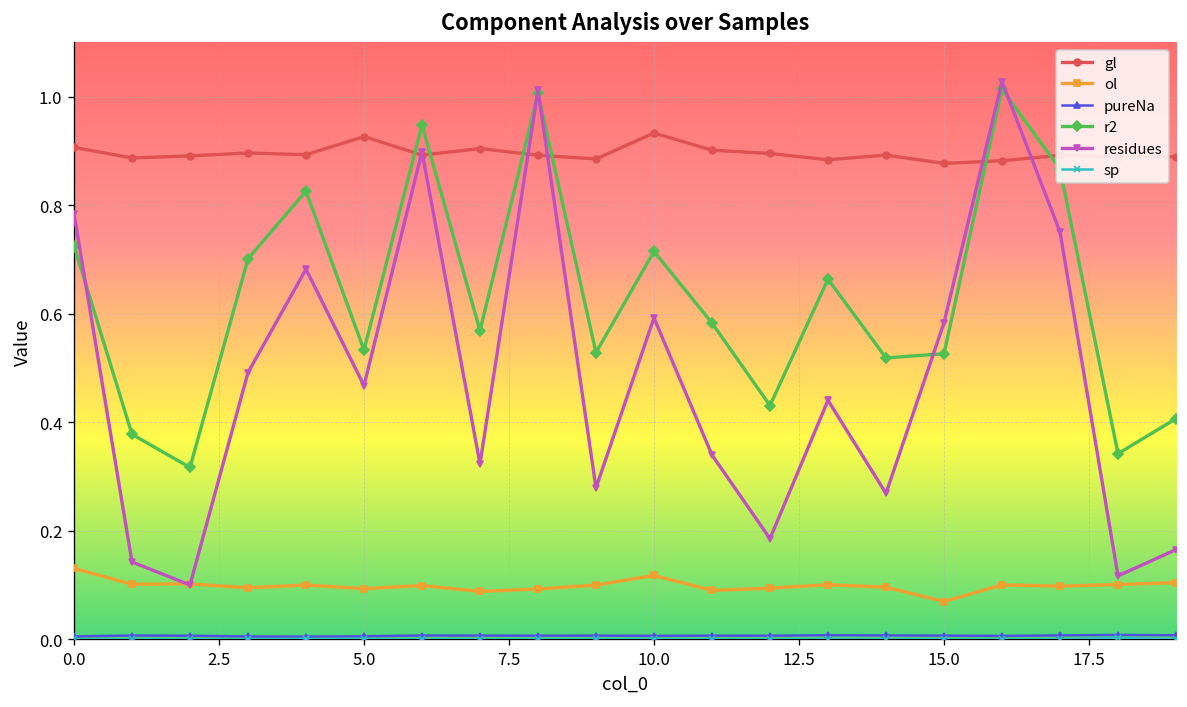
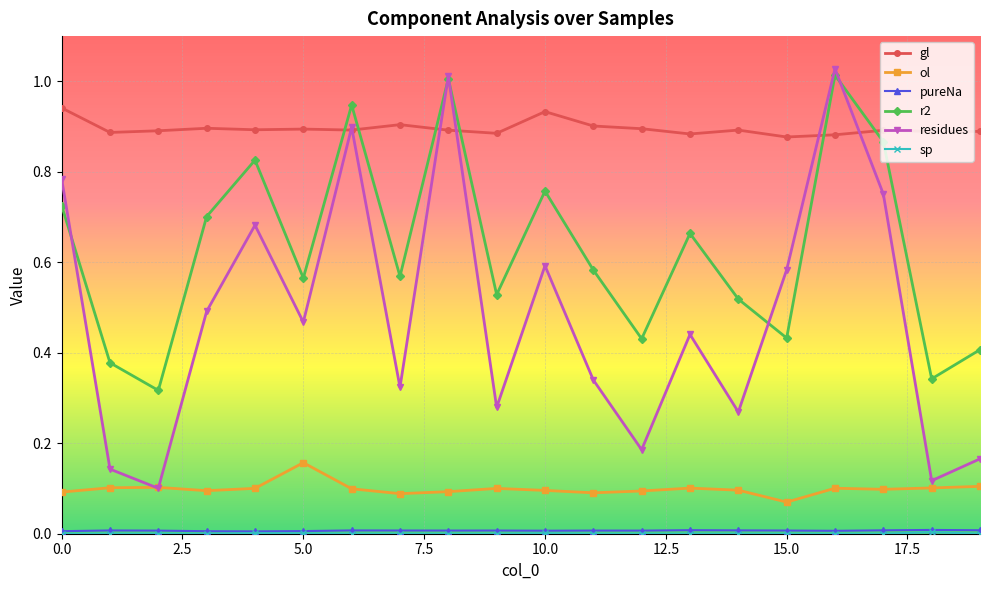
  {
    "gl": {
-     "0.0": 0.91,
-     "5.0": 0.93,
+     "0.0": 0.94,
+     "5.0": 0.89,
      "10.0": 0.93,
      "15.0": 0.88
    },
    "ol": {
-     "0.0": 0.13,
-     "5.0": 0.09,
-     "10.0": 0.12,
+     "0.0": 0.09,
+     "5.0": 0.16,
+     "10.0": 0.10,
      "15.0": 0.07
    },
    "pureNa": {
      "10.0": 0.01,
      "15.0": 0.01
    },
    "r2": {
      "0.0": 0.73,
-     "5.0": 0.53,
-     "10.0": 0.71,
-     "15.0": 0.53
+     "5.0": 0.57,
+     "10.0": 0.76,
+     "15.0": 0.43
    },
    "residues": {
      "0.0": 0.78,
      "5.0": 0.47,
      "10.0": 0.59,
      "15.0": 0.58
    },
    "sp": {
      "10.0": 0.00,
      "15.0": 0.00
    }
  }
